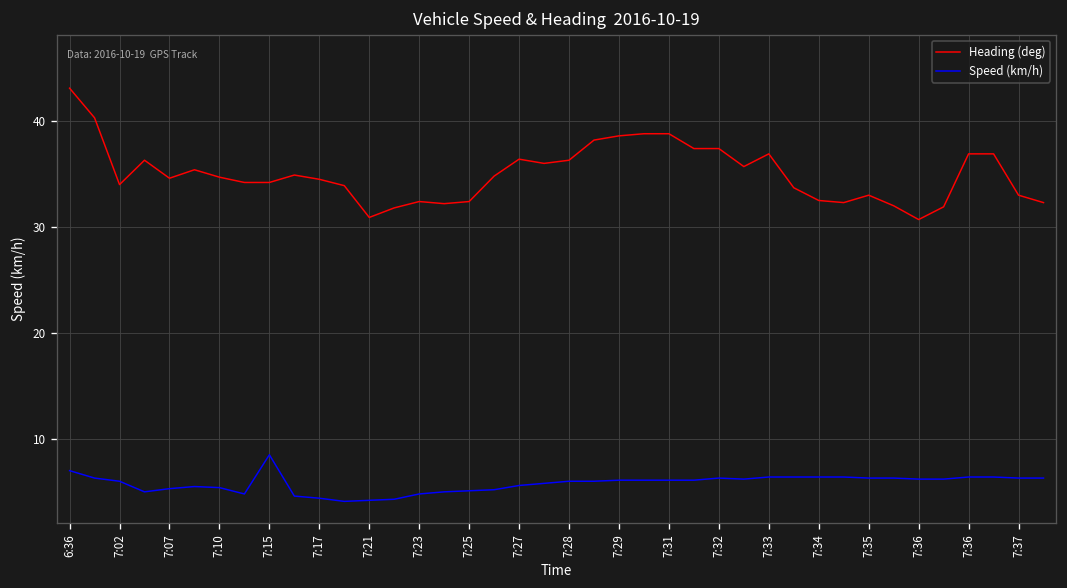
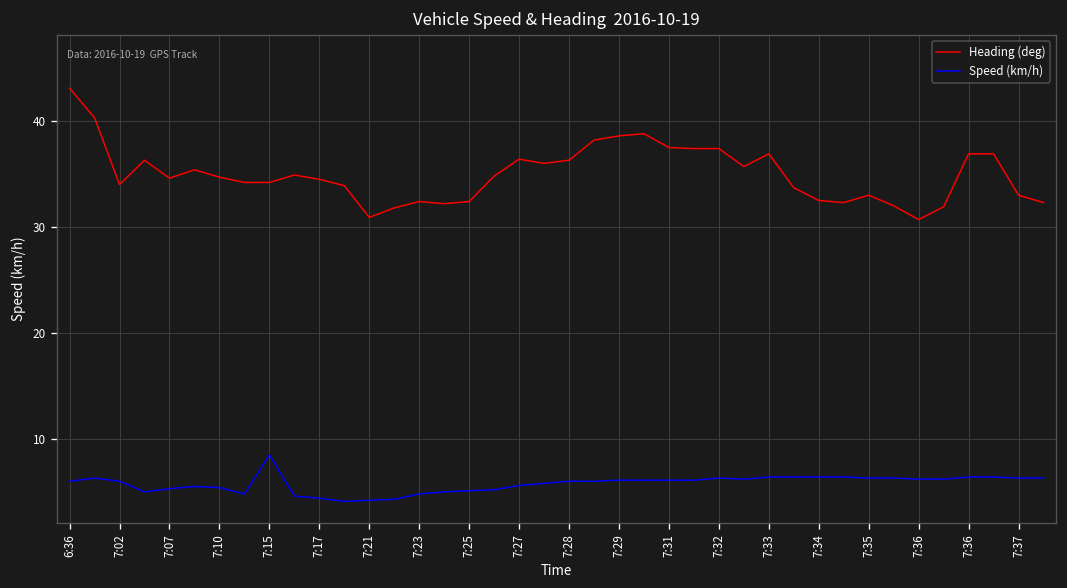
  {
    "Heading (deg)": {
      "7:02": 34,
      "7:07": 35,
      "7:10": 35,
      "7:15": 34,
      "7:17": 35,
      "7:21": 31,
      "7:25": 32,
      "7:29": 39,
-     "7:31": 39
+     "7:31": 38
    },
    "Speed (km/h)": {
-     "6:36": 7,
+     "6:36": 6,
      "7:02": 6,
      "7:07": 5,
      "7:10": 5,
      "7:15": 9,
      "7:17": 4,
      "7:21": 4,
      "7:25": 5,
      "7:29": 6,
      "7:31": 6
    }
  }
